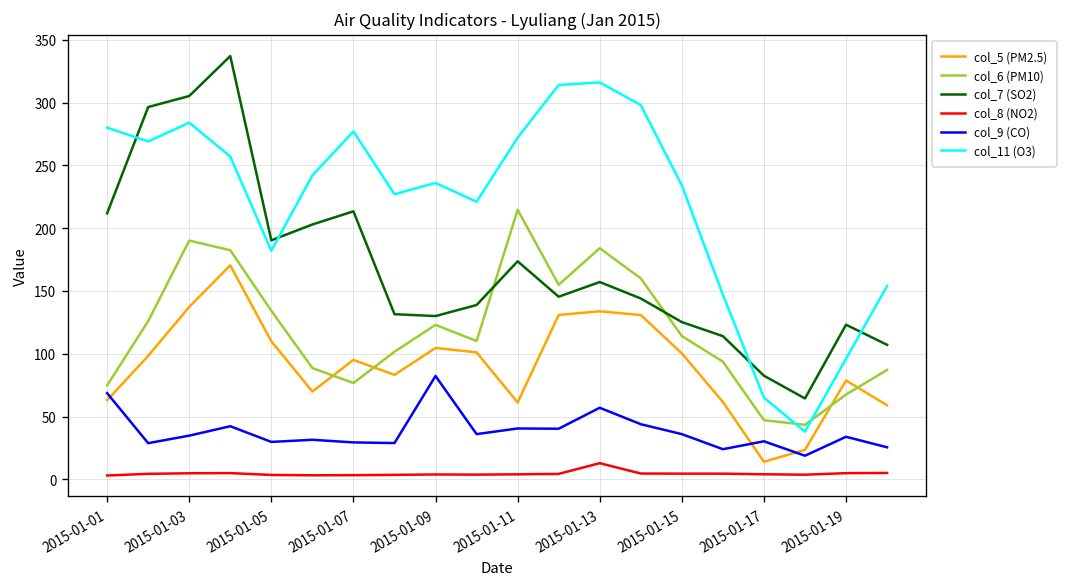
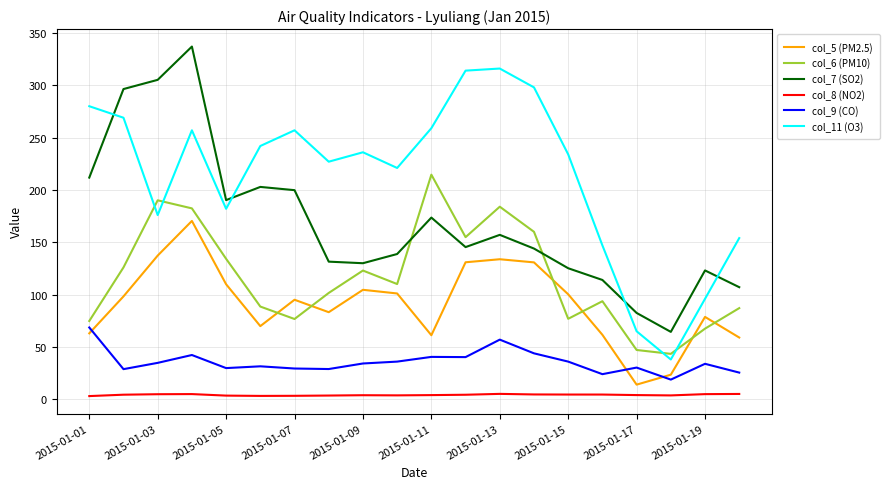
  {
    "col_5 (PM2.5)": {
      "2015-01-01": 63,
      "2015-01-03": 137,
      "2015-01-05": 110,
      "2015-01-07": 95,
      "2015-01-09": 105,
      "2015-01-11": 61,
      "2015-01-13": 134,
      "2015-01-15": 100,
      "2015-01-17": 14,
      "2015-01-19": 79
    },
    "col_6 (PM10)": {
      "2015-01-01": 75,
      "2015-01-03": 190,
      "2015-01-05": 134,
      "2015-01-07": 77,
      "2015-01-09": 123,
      "2015-01-11": 215,
      "2015-01-13": 184,
-     "2015-01-15": 114,
+     "2015-01-15": 77,
      "2015-01-17": 47,
      "2015-01-19": 68
    },
    "col_7 (SO2)": {
      "2015-01-01": 212,
      "2015-01-03": 305,
      "2015-01-05": 190,
-     "2015-01-07": 213,
+     "2015-01-07": 200,
      "2015-01-09": 130,
      "2015-01-11": 174,
      "2015-01-13": 157,
      "2015-01-15": 125,
      "2015-01-17": 83,
      "2015-01-19": 123
    },
    "col_8 (NO2)": {
      "2015-01-01": 3,
      "2015-01-03": 5,
      "2015-01-05": 4,
      "2015-01-07": 3,
      "2015-01-09": 4,
      "2015-01-11": 4,
-     "2015-01-13": 13,
+     "2015-01-13": 5,
      "2015-01-15": 5,
      "2015-01-17": 4,
      "2015-01-19": 5
    },
    "col_9 (CO)": {
      "2015-01-01": 69,
      "2015-01-03": 35,
      "2015-01-05": 30,
      "2015-01-07": 29,
-     "2015-01-09": 82,
+     "2015-01-09": 34,
      "2015-01-11": 41,
      "2015-01-13": 57,
      "2015-01-15": 36,
      "2015-01-17": 30,
      "2015-01-19": 34
    },
    "col_11 (O3)": {
      "2015-01-01": 280,
-     "2015-01-03": 284,
+     "2015-01-03": 176,
      "2015-01-05": 182,
-     "2015-01-07": 277,
+     "2015-01-07": 257,
      "2015-01-09": 236,
-     "2015-01-11": 272,
+     "2015-01-11": 259,
      "2015-01-13": 316,
      "2015-01-15": 234,
      "2015-01-17": 65,
      "2015-01-19": 96
    }
  }
